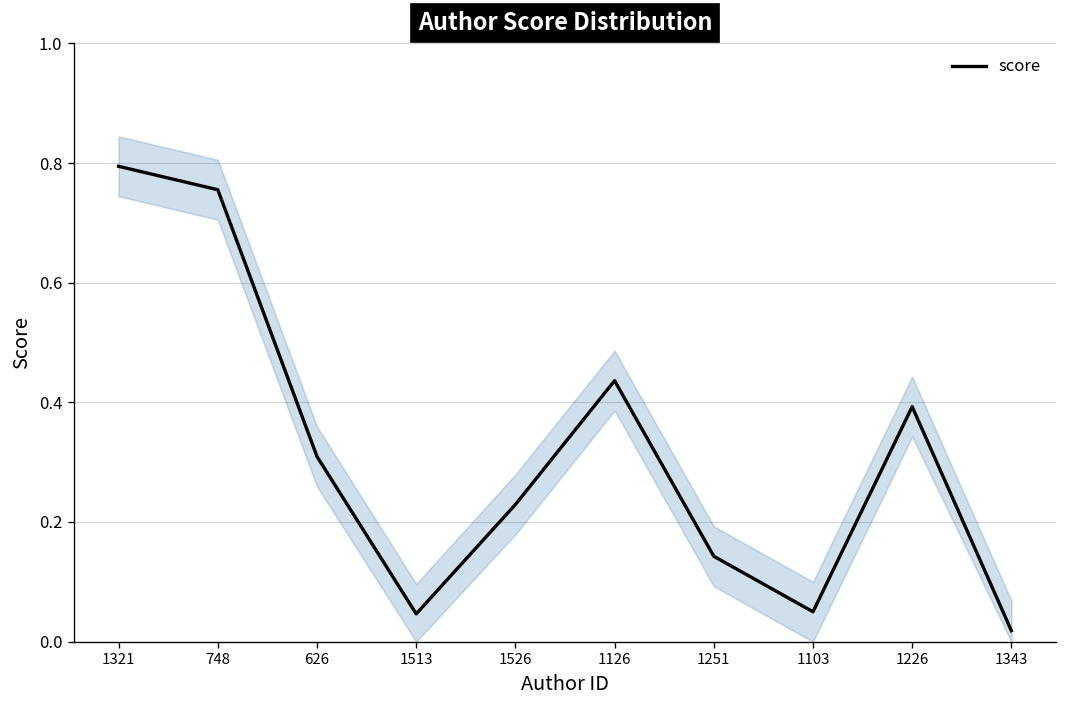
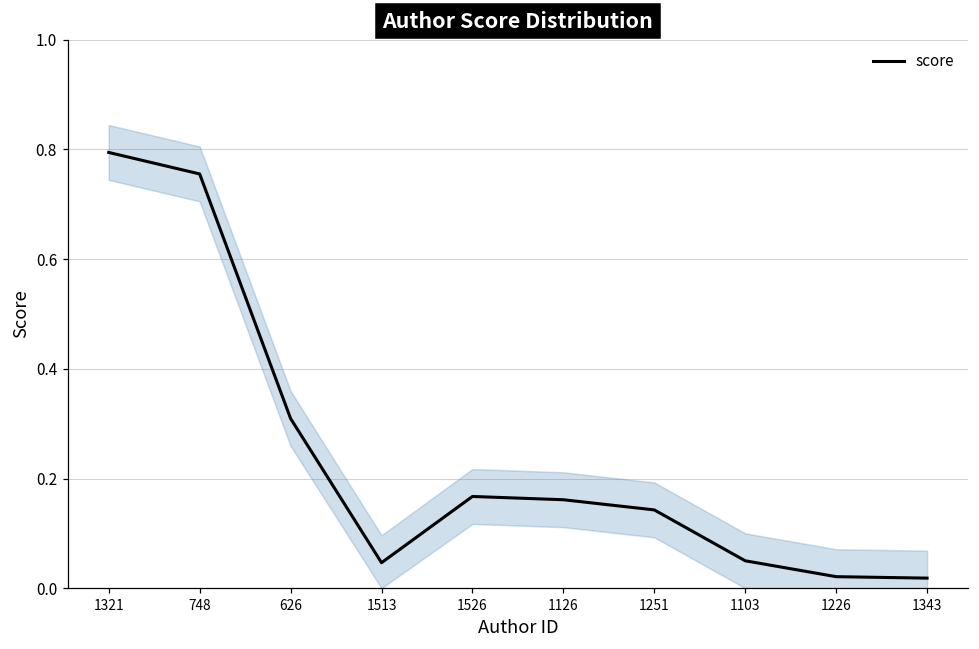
  {
    "score": {
      "1321": 0.79,
      "748": 0.76,
      "626": 0.31,
      "1513": 0.05,
-     "1526": 0.23,
-     "1126": 0.44,
+     "1526": 0.17,
+     "1126": 0.16,
      "1251": 0.14,
      "1103": 0.05,
-     "1226": 0.39,
+     "1226": 0.02,
      "1343": 0.02
    }
  }
